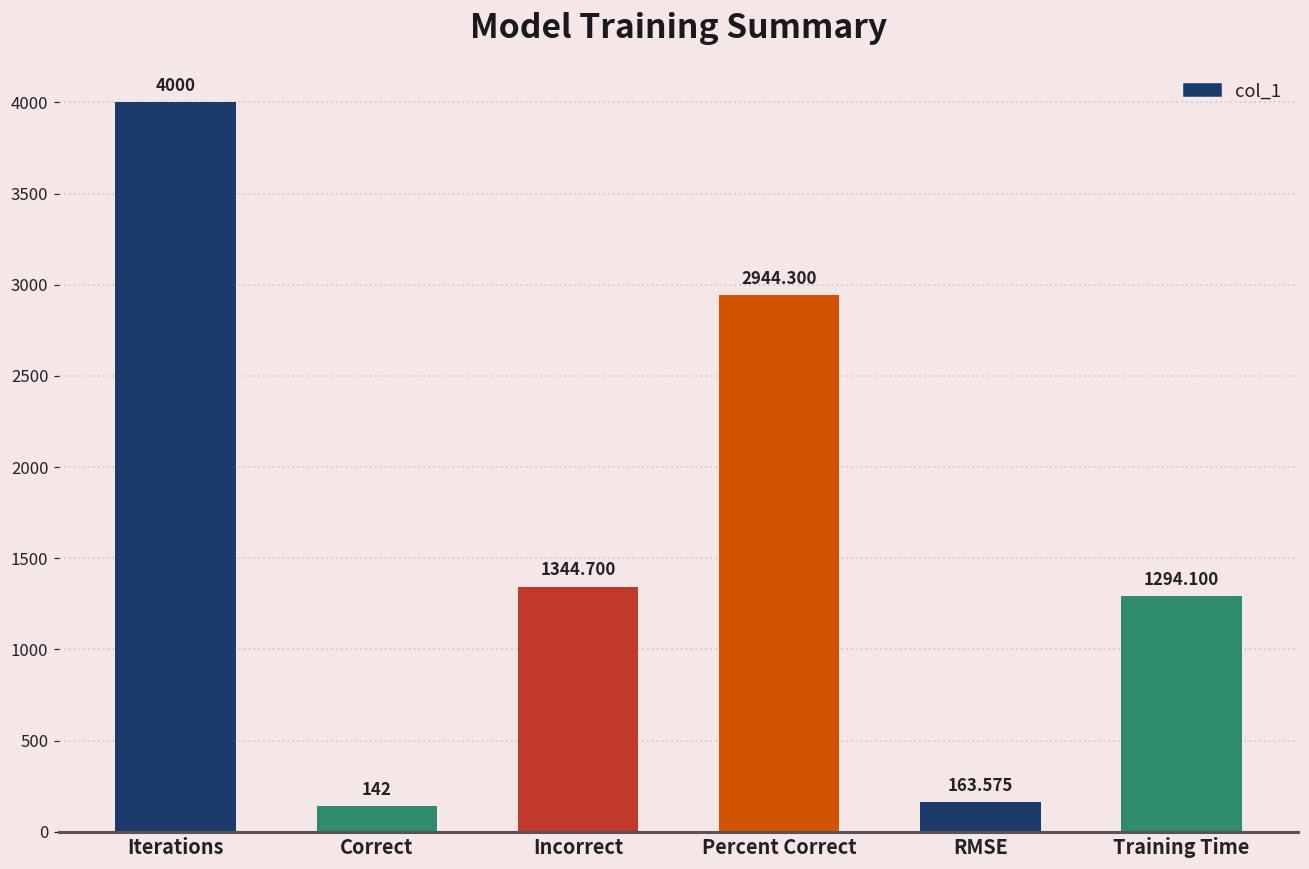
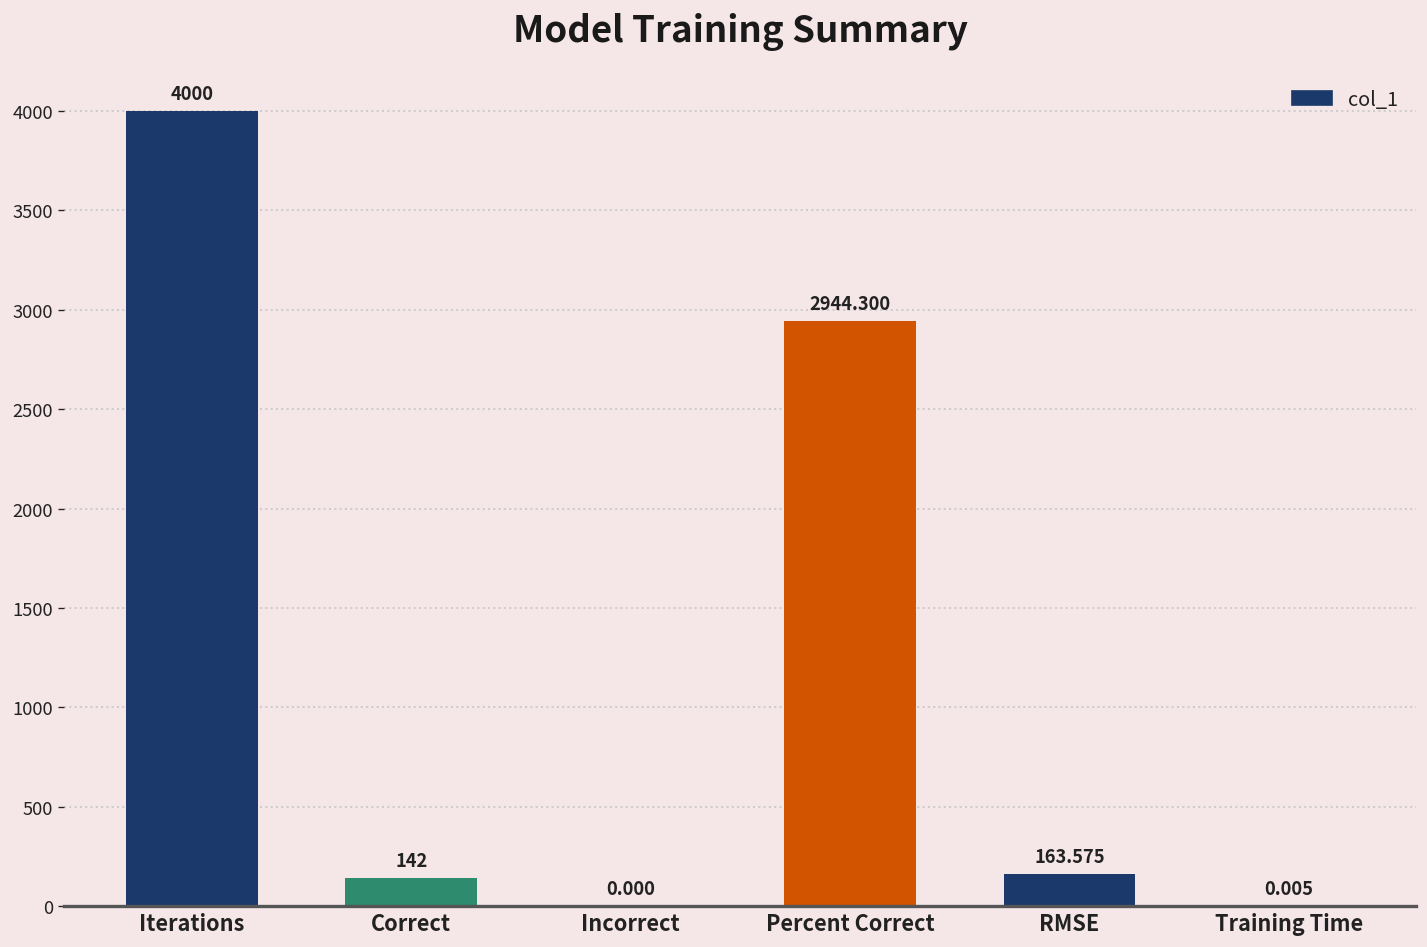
  {
    "Iterations": 4000,
    "Correct": 142,
-   "Incorrect": 1344.700,
+   "Incorrect": 0.000,
    "Percent Correct": 2944.300,
    "RMSE": 163.575,
-   "Training Time": 1294.100
+   "Training Time": 0.005
  }
